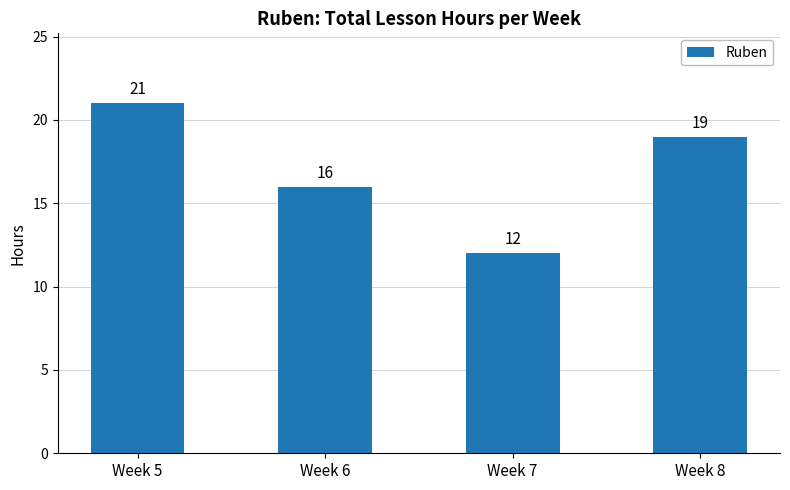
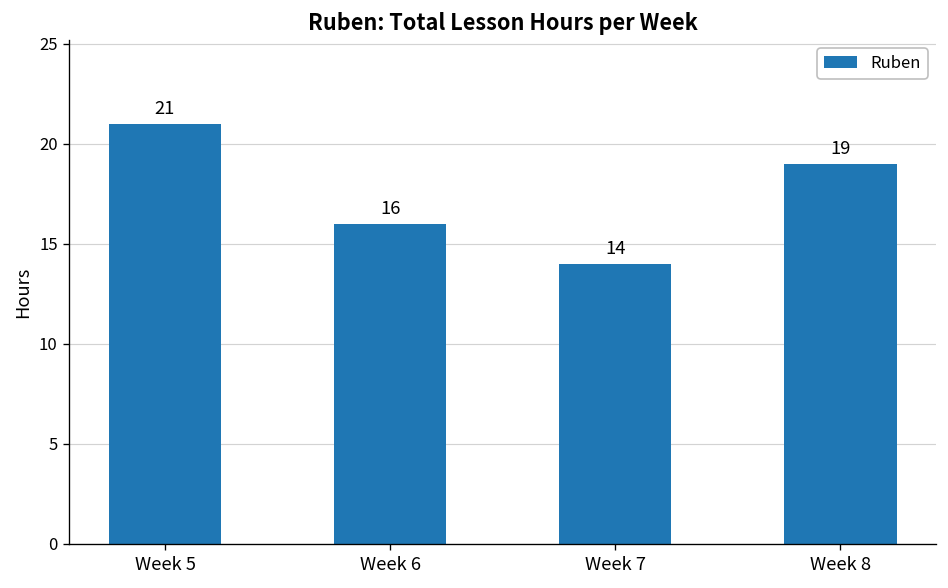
  {
    "Week 5": 21,
    "Week 6": 16,
-   "Week 7": 12,
+   "Week 7": 14,
    "Week 8": 19
  }
